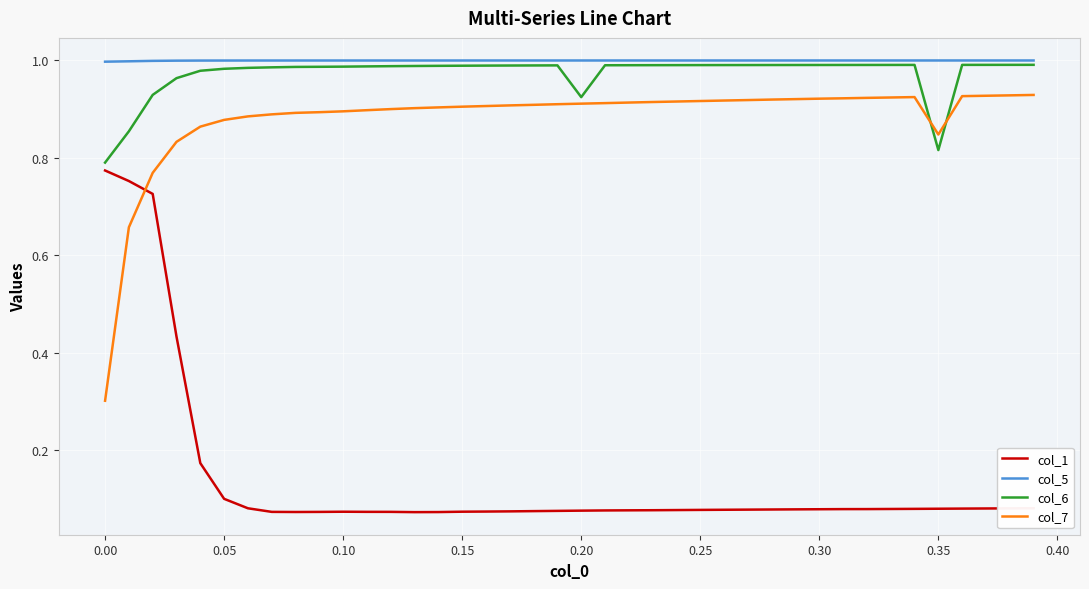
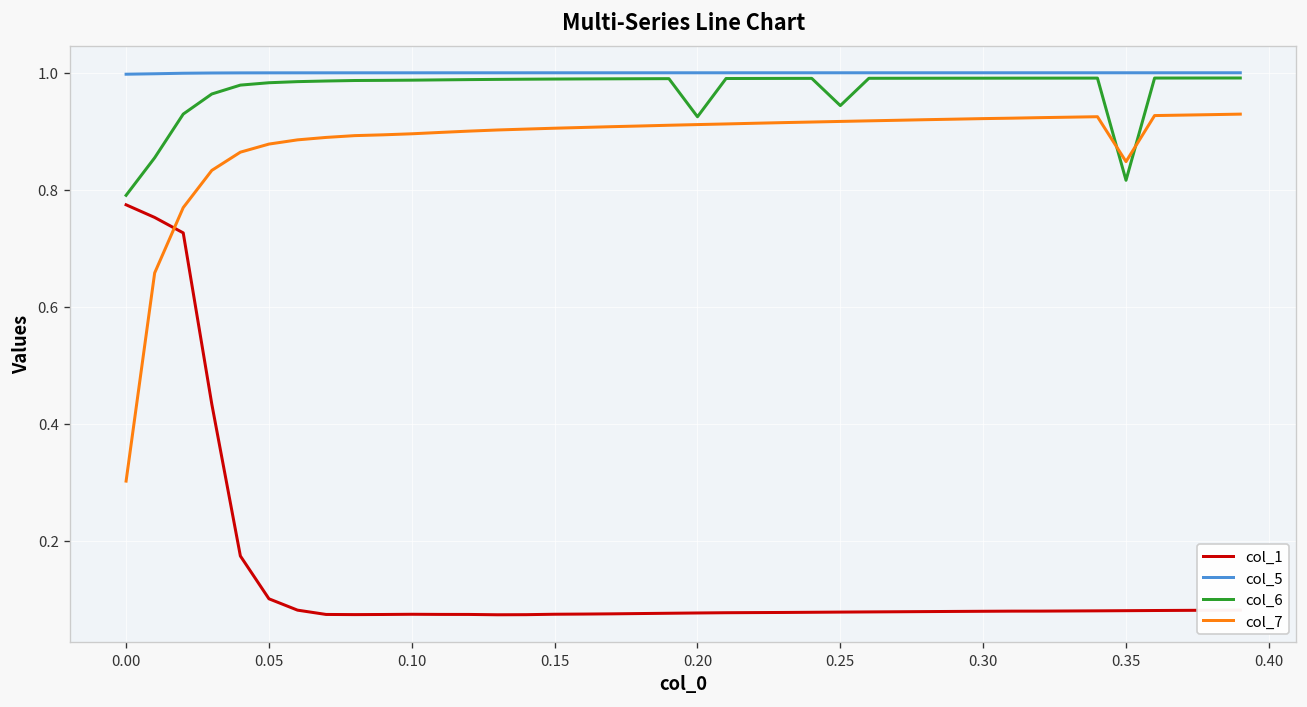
  {
    "col_1": {
      "0.00": 0.77,
      "0.05": 0.10,
      "0.10": 0.07,
      "0.15": 0.07,
      "0.20": 0.08,
      "0.25": 0.08,
      "0.30": 0.08,
      "0.35": 0.08
    },
    "col_5": {
      "0.00": 1.00,
      "0.05": 1.00,
      "0.10": 1.00,
      "0.15": 1.00,
      "0.20": 1.00,
      "0.25": 1.00,
      "0.30": 1.00,
      "0.35": 1.00
    },
    "col_6": {
      "0.00": 0.79,
      "0.05": 0.98,
      "0.10": 0.99,
      "0.15": 0.99,
      "0.20": 0.92,
-     "0.25": 0.99,
+     "0.25": 0.94,
      "0.30": 0.99,
      "0.35": 0.82
    },
    "col_7": {
      "0.00": 0.30,
      "0.05": 0.88,
      "0.10": 0.90,
      "0.15": 0.91,
      "0.20": 0.91,
      "0.25": 0.92,
      "0.30": 0.92,
      "0.35": 0.85
    }
  }
